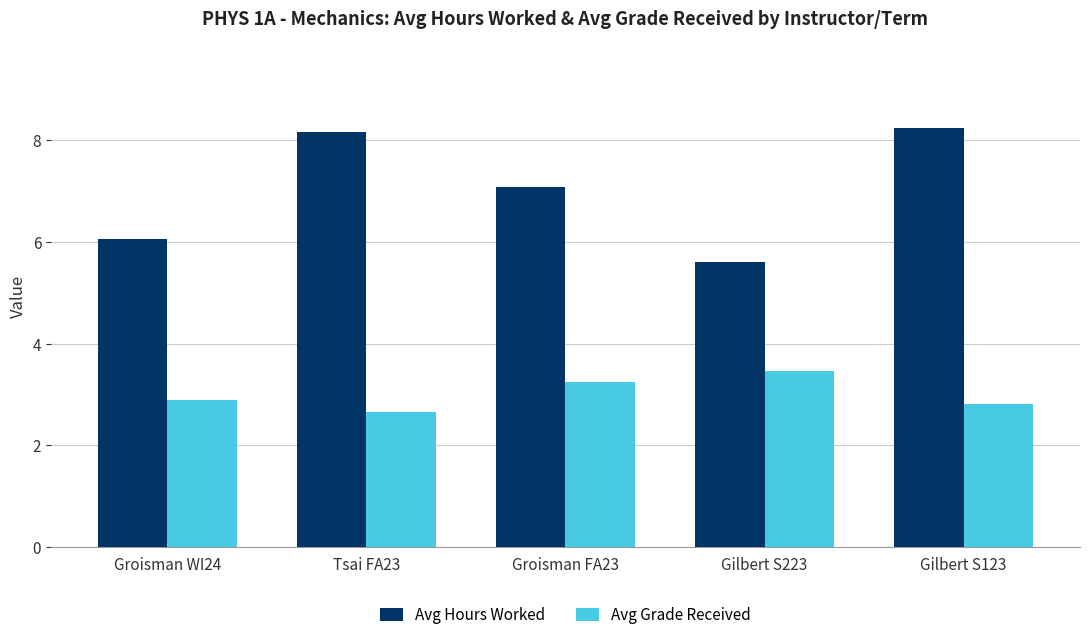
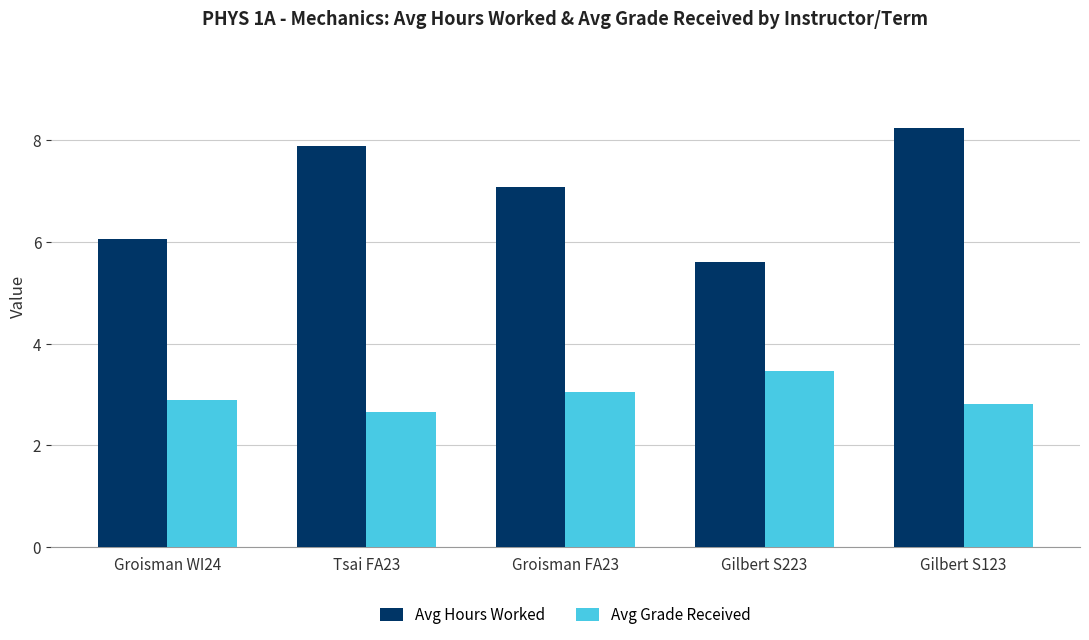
  {
    "Avg Hours Worked": {
      "Groisman WI24": 6.1,
-     "Tsai FA23": 8.2,
+     "Tsai FA23": 7.9,
      "Groisman FA23": 7.1,
      "Gilbert S223": 5.6,
      "Gilbert S123": 8.2
    },
    "Avg Grade Received": {
      "Groisman WI24": 2.9,
      "Tsai FA23": 2.7,
-     "Groisman FA23": 3.3,
+     "Groisman FA23": 3.1,
      "Gilbert S223": 3.5,
      "Gilbert S123": 2.8
    }
  }
